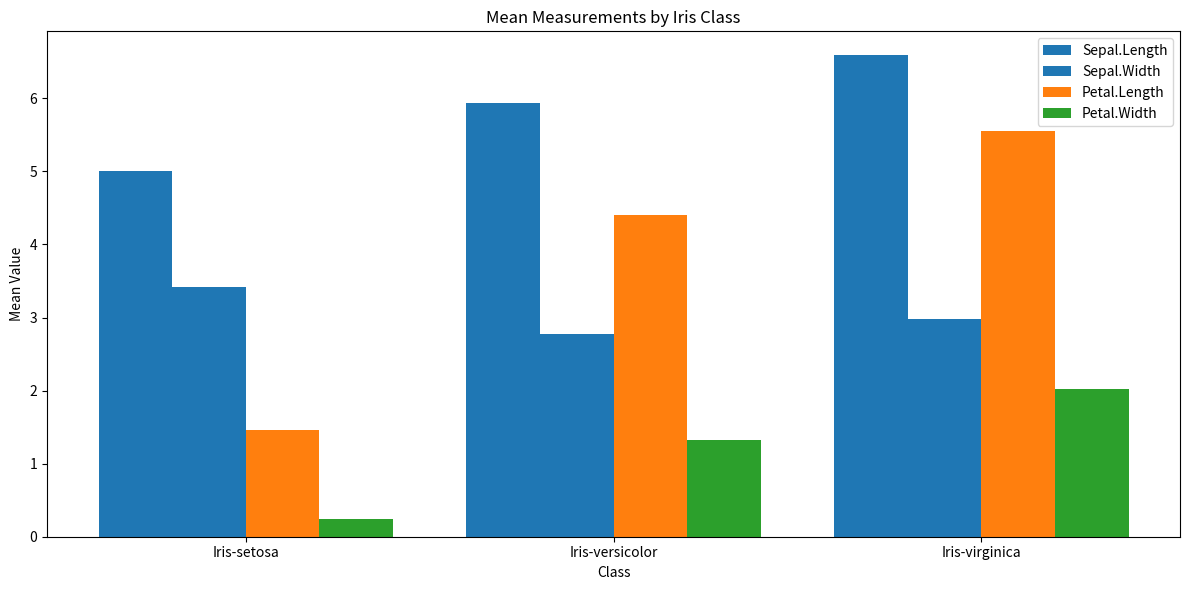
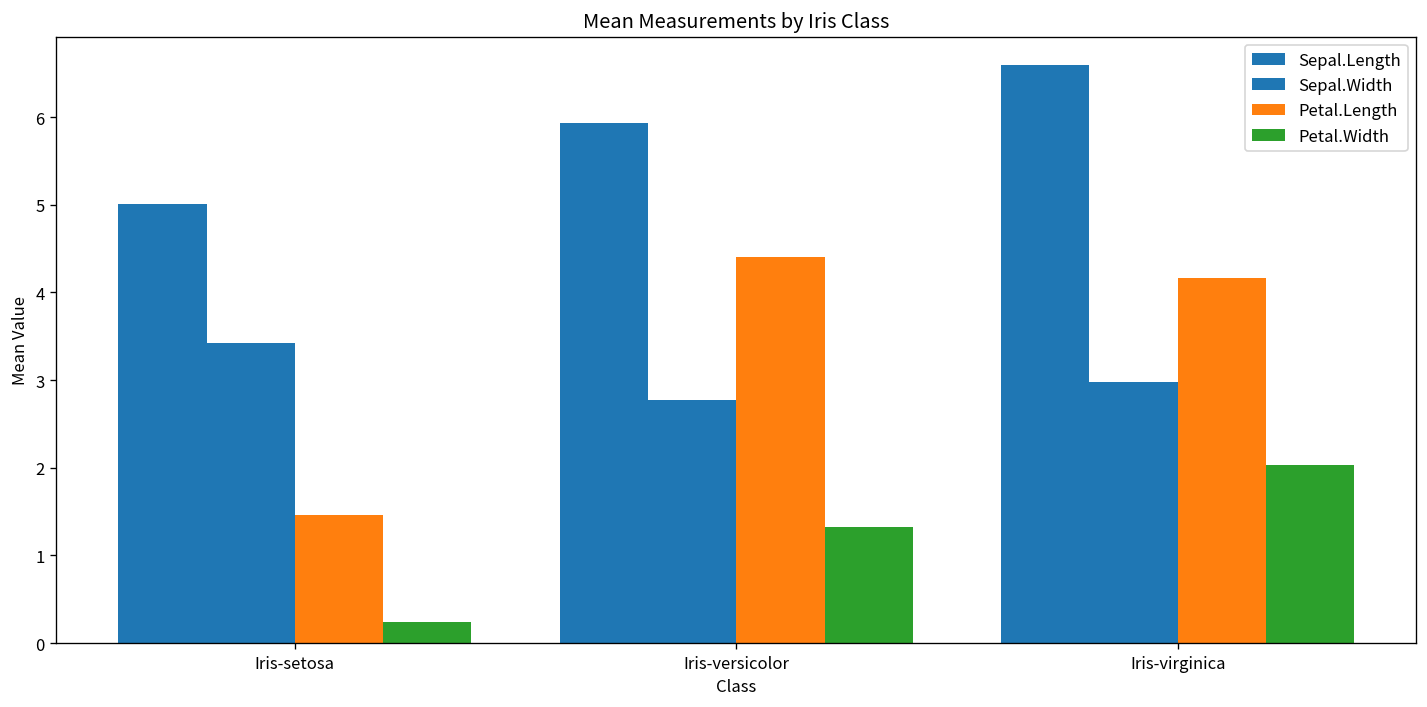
  {
    "Petal.Length": {
      "Iris-setosa": 1.5,
      "Iris-versicolor": 4.4,
-     "Iris-virginica": 5.6
+     "Iris-virginica": 4.2
    },
    "Petal.Width": {
      "Iris-setosa": 0.2,
      "Iris-versicolor": 1.3,
      "Iris-virginica": 2.0
    }
  }
